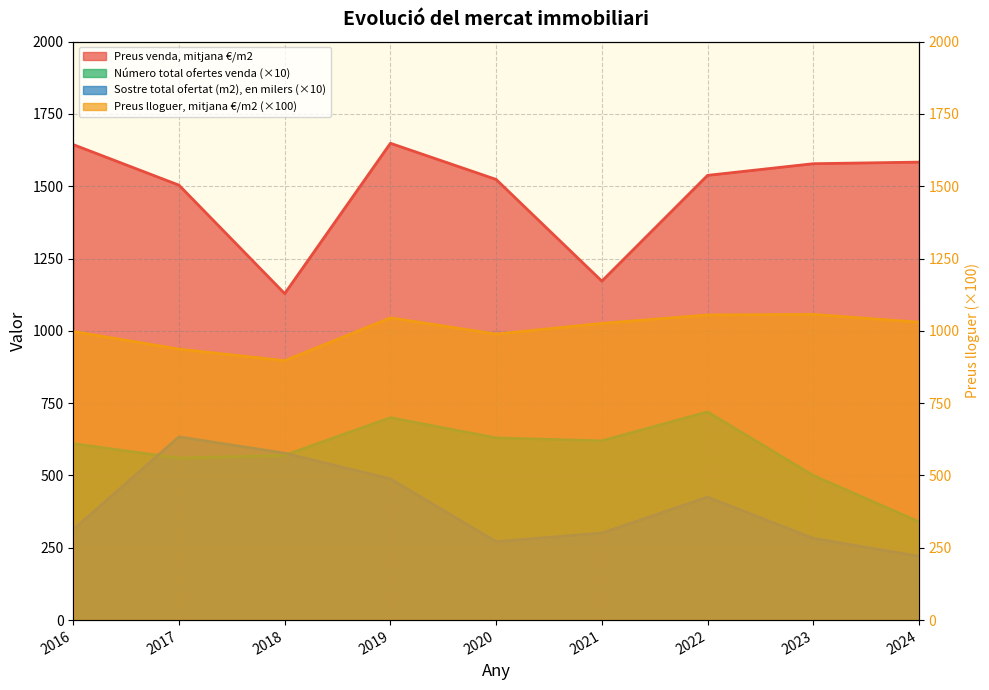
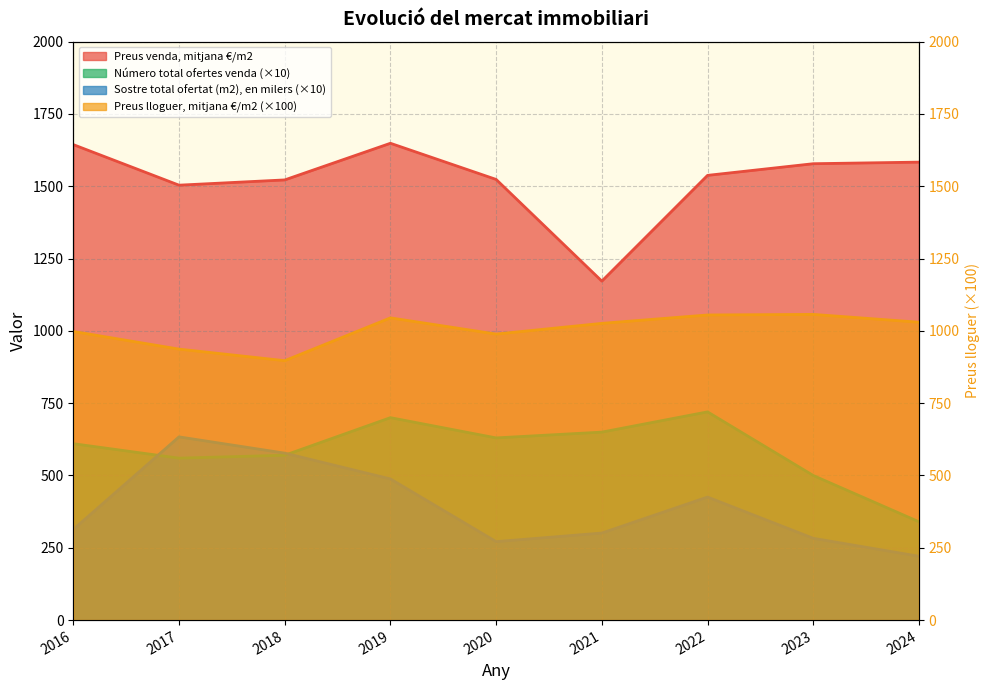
  {
    "Preus venda, mitjana €/m2": {
      "2016": 1640,
      "2017": 1500,
-     "2018": 1130,
+     "2018": 1520,
      "2019": 1650,
      "2020": 1520,
      "2021": 1170,
      "2022": 1540,
      "2023": 1580,
      "2024": 1580
    },
    "Número total ofertes venda (×10)": {
      "2016": 610,
      "2017": 560,
      "2019": 700,
      "2020": 630,
-     "2021": 620,
+     "2021": 650,
      "2022": 720,
      "2023": 500,
      "2024": 340
    },
    "Sostre total ofertat (m2), en milers (×10)": {
      "2016": 310,
      "2017": 630,
      "2019": 490,
      "2020": 270,
      "2021": 300,
      "2022": 430,
      "2023": 280,
      "2024": 220
    },
    "Preus lloguer, mitjana €/m2 (×100)": {
      "2016": 1000,
      "2017": 940,
      "2018": 900,
      "2019": 1050,
      "2020": 990,
      "2021": 1030,
      "2022": 1060,
      "2023": 1060,
      "2024": 1030
    }
  }
